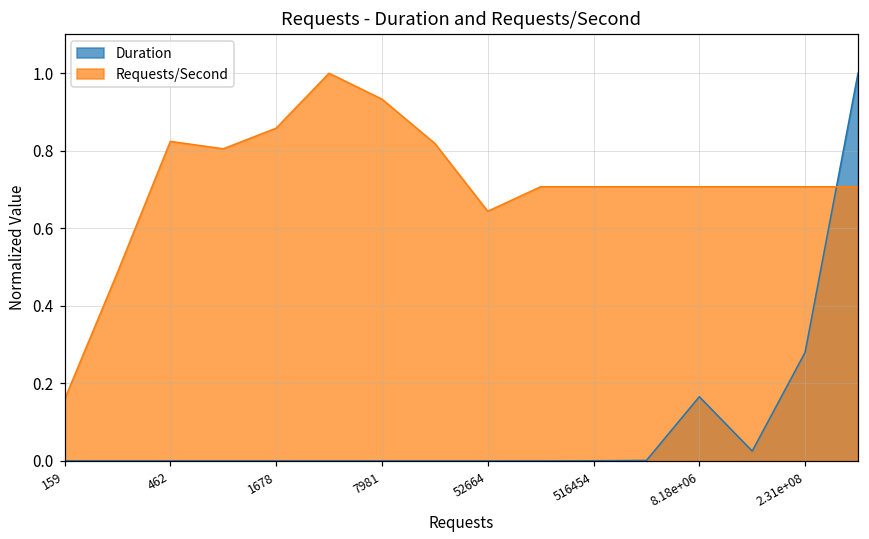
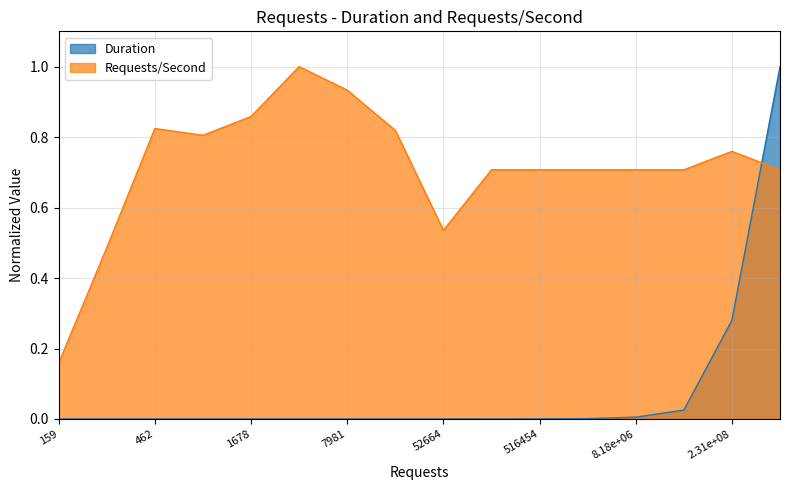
  {
    "Duration": {
      "159": 0.00,
      "462": 0.00,
      "1678": 0.00,
      "7981": 0.00,
      "52664": 0.00,
      "516454": 0.00,
-     "8.18e+06": 0.17,
+     "8.18e+06": 0.01,
      "2.31e+08": 0.28
    },
    "Requests/Second": {
      "159": 0.16,
      "462": 0.82,
      "1678": 0.86,
      "7981": 0.93,
-     "52664": 0.64,
+     "52664": 0.54,
      "516454": 0.71,
      "8.18e+06": 0.71,
-     "2.31e+08": 0.71
+     "2.31e+08": 0.76
    }
  }
